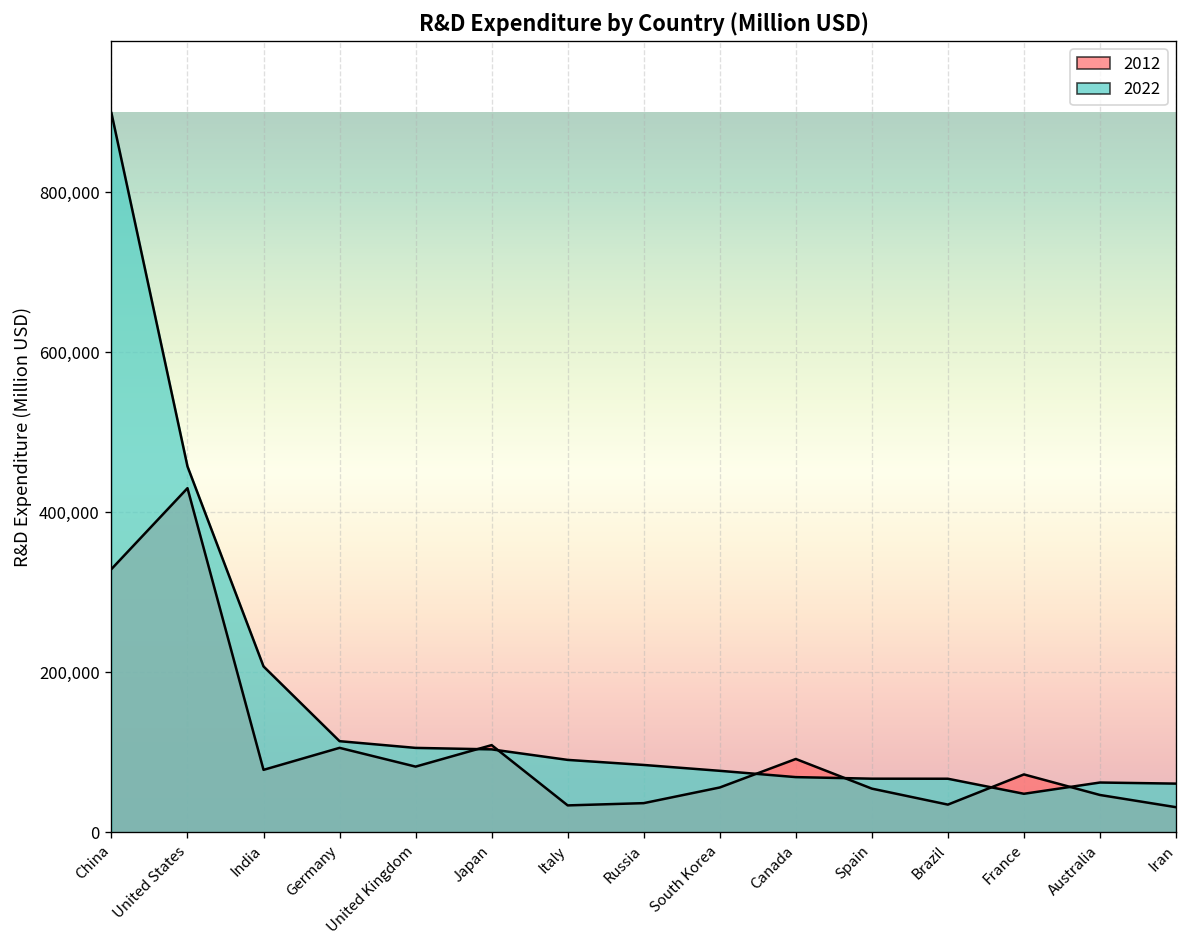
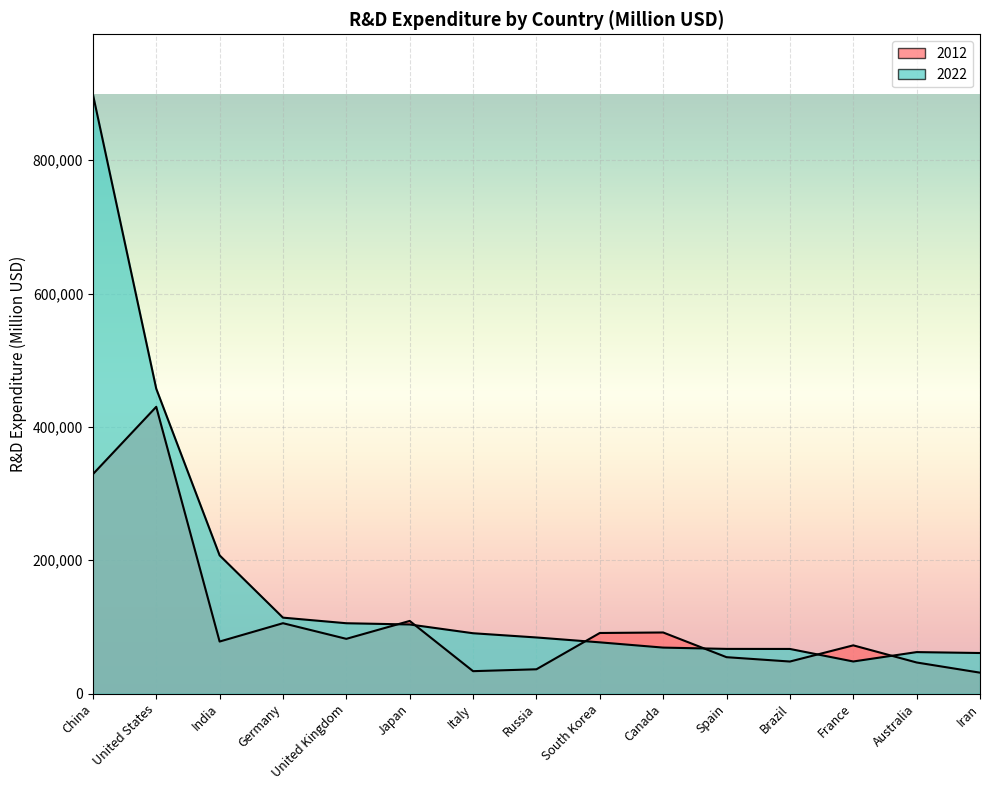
  {
    "2012": {
      "China": "330,000",
      "United States": "430,000",
      "India": "80,000",
      "Germany": "110,000",
      "United Kingdom": "80,000",
      "Japan": "110,000",
      "Italy": "30,000",
      "Russia": "40,000",
-     "South Korea": "60,000",
+     "South Korea": "90,000",
      "Canada": "90,000",
      "Spain": "50,000",
-     "Brazil": "30,000",
+     "Brazil": "50,000",
      "France": "70,000",
      "Australia": "50,000",
      "Iran": "30,000"
    },
    "2022": {
      "China": "900,000",
      "United States": "460,000",
      "India": "210,000",
      "Germany": "110,000",
      "United Kingdom": "110,000",
      "Japan": "100,000",
      "Italy": "90,000",
      "Russia": "80,000",
      "South Korea": "80,000",
      "Canada": "70,000",
      "Spain": "70,000",
      "Brazil": "70,000",
      "France": "50,000",
      "Australia": "60,000",
      "Iran": "60,000"
    }
  }
